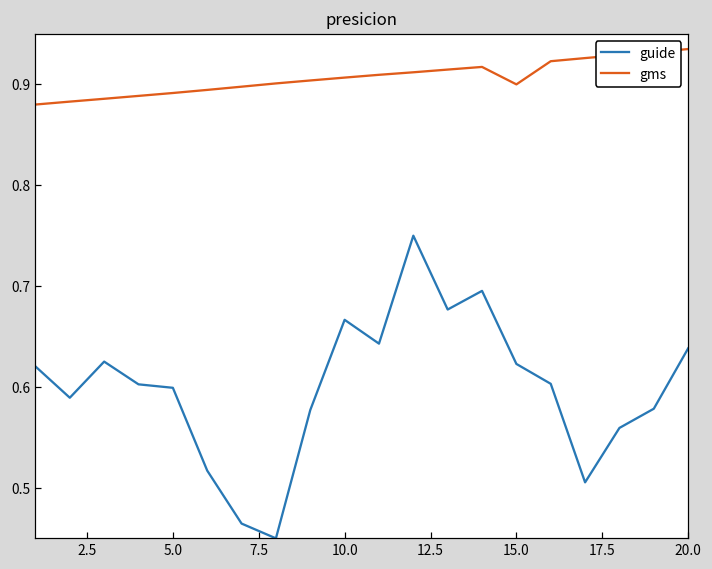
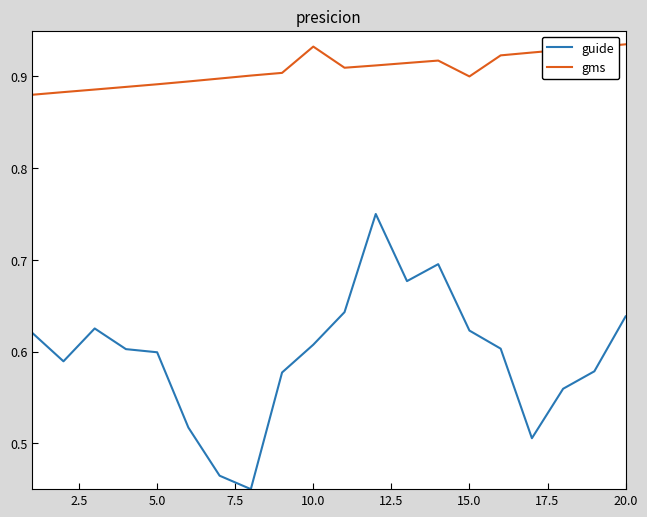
  {
    "guide": {
      "5.0": 0.60,
-     "10.0": 0.67,
+     "10.0": 0.61,
      "15.0": 0.62,
      "20.0": 0.64
    },
    "gms": {
      "5.0": 0.89,
-     "10.0": 0.91,
+     "10.0": 0.93,
      "15.0": 0.90,
      "20.0": 0.94
    }
  }
